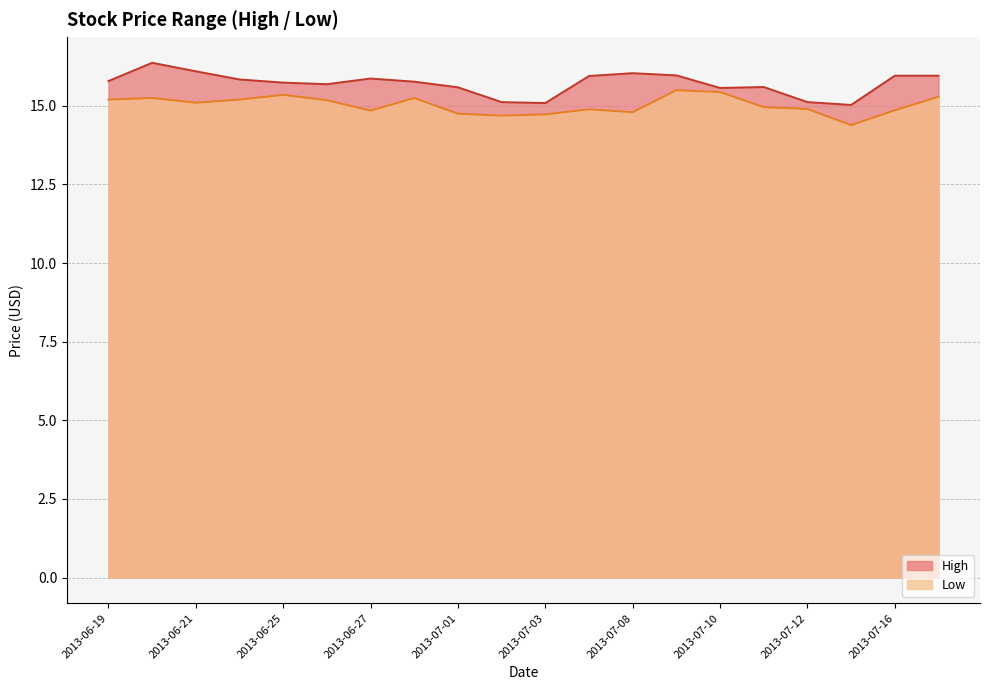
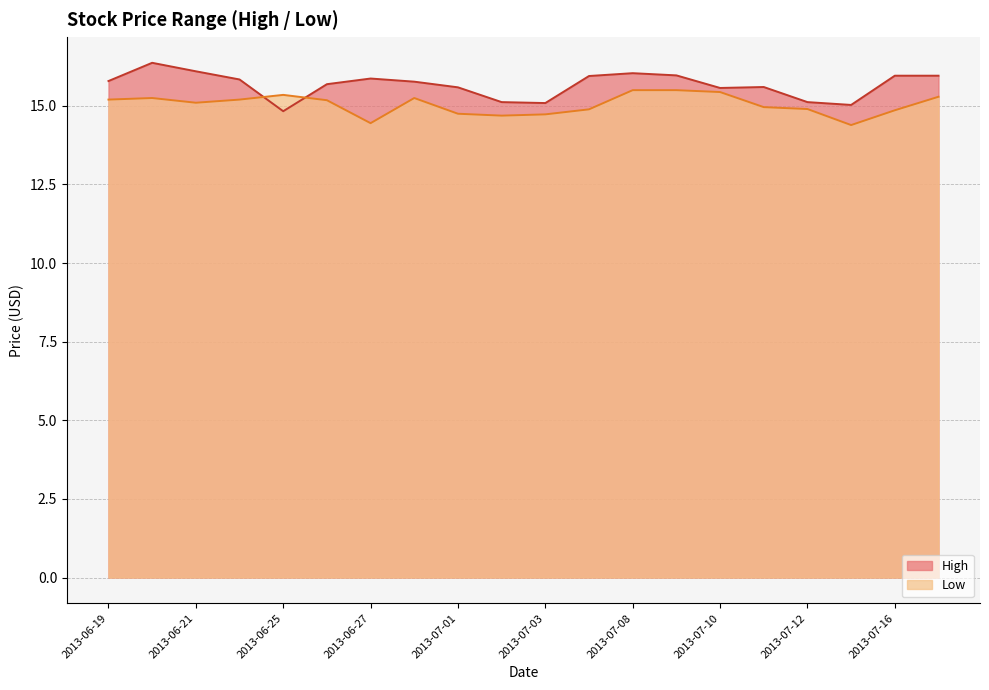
  {
    "High": {
      "2013-06-19": 15.8,
      "2013-06-21": 16.1,
-     "2013-06-25": 15.7,
+     "2013-06-25": 14.8,
      "2013-06-27": 15.9,
      "2013-07-01": 15.6,
      "2013-07-03": 15.1,
      "2013-07-08": 16.0,
      "2013-07-10": 15.6,
      "2013-07-12": 15.1,
      "2013-07-16": 16.0
    },
    "Low": {
      "2013-06-19": 15.2,
      "2013-06-21": 15.1,
      "2013-06-25": 15.4,
-     "2013-06-27": 14.9,
+     "2013-06-27": 14.5,
      "2013-07-01": 14.8,
      "2013-07-03": 14.7,
-     "2013-07-08": 14.8,
+     "2013-07-08": 15.5,
      "2013-07-10": 15.4,
      "2013-07-12": 14.9,
      "2013-07-16": 14.9
    }
  }
